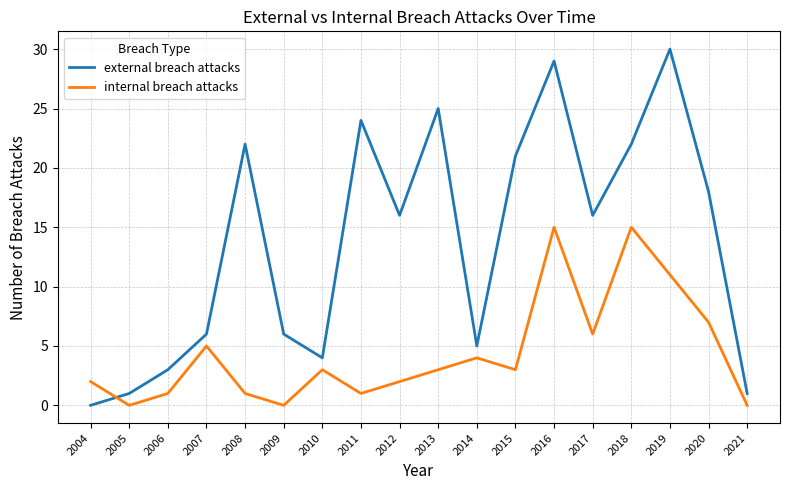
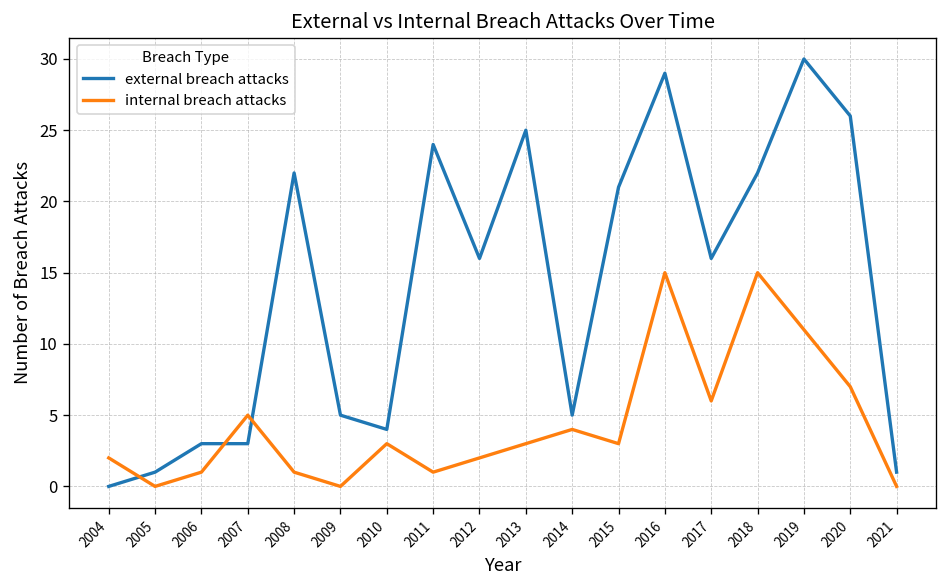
  {
    "external breach attacks": {
      "2004": 0,
      "2005": 1,
      "2006": 3,
-     "2007": 6,
+     "2007": 3,
      "2008": 22,
-     "2009": 6,
+     "2009": 5,
      "2010": 4,
      "2011": 24,
      "2012": 16,
      "2013": 25,
      "2014": 5,
      "2015": 21,
      "2016": 29,
      "2017": 16,
      "2018": 22,
      "2019": 30,
-     "2020": 18,
+     "2020": 26,
      "2021": 1
    },
    "internal breach attacks": {
      "2004": 2,
      "2005": 0,
      "2006": 1,
      "2007": 5,
      "2008": 1,
      "2009": 0,
      "2010": 3,
      "2011": 1,
      "2012": 2,
      "2013": 3,
      "2014": 4,
      "2015": 3,
      "2016": 15,
      "2017": 6,
      "2018": 15,
      "2019": 11,
      "2020": 7,
      "2021": 0
    }
  }
